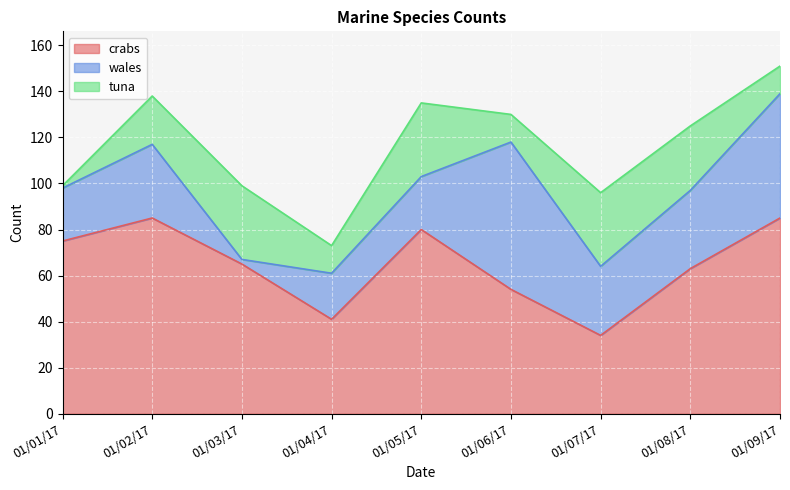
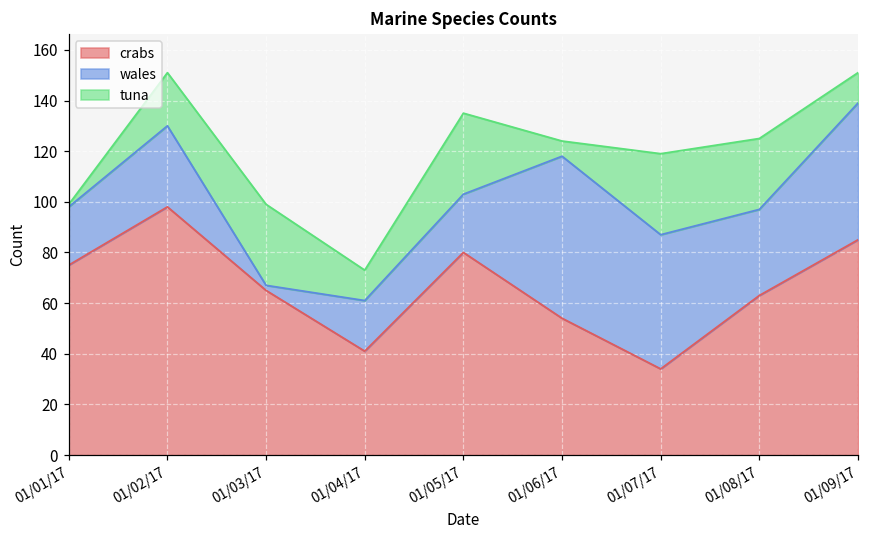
  {
    "crabs": {
      "01/01/17": 75,
-     "01/02/17": 85,
+     "01/02/17": 98,
      "01/03/17": 65,
      "01/04/17": 41,
      "01/05/17": 80,
      "01/06/17": 54,
      "01/07/17": 34,
      "01/08/17": 63,
      "01/09/17": 85
    },
    "wales": {
      "01/02/17": 32,
      "01/03/17": 2,
      "01/04/17": 20,
      "01/05/17": 23,
      "01/06/17": 64,
-     "01/07/17": 30,
+     "01/07/17": 53,
      "01/08/17": 34,
      "01/09/17": 54
    },
    "tuna": {
      "01/02/17": 21,
      "01/03/17": 32,
      "01/04/17": 12,
      "01/05/17": 32,
-     "01/06/17": 12,
+     "01/06/17": 6,
      "01/07/17": 32,
      "01/08/17": 28,
      "01/09/17": 12
    }
  }
